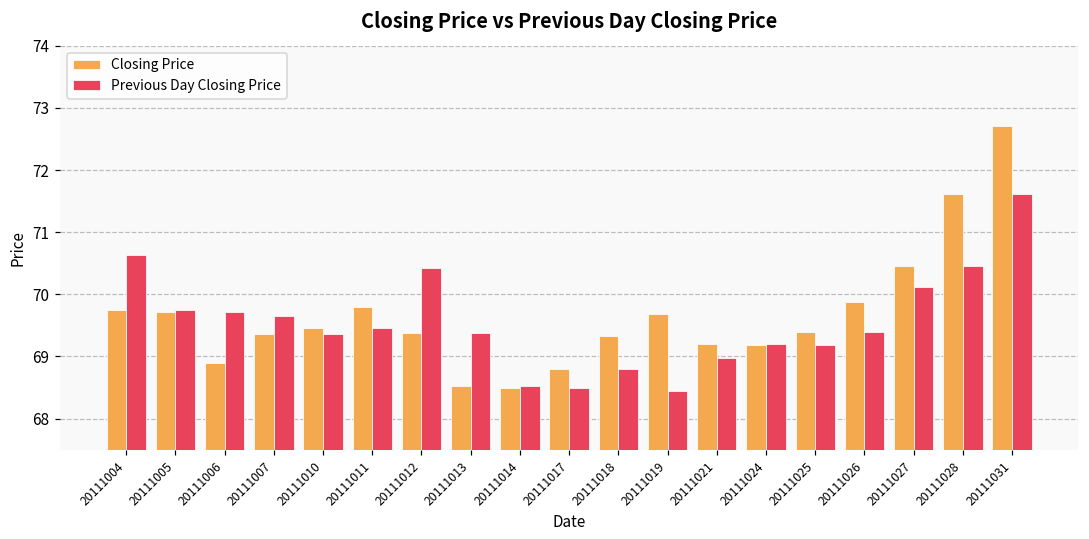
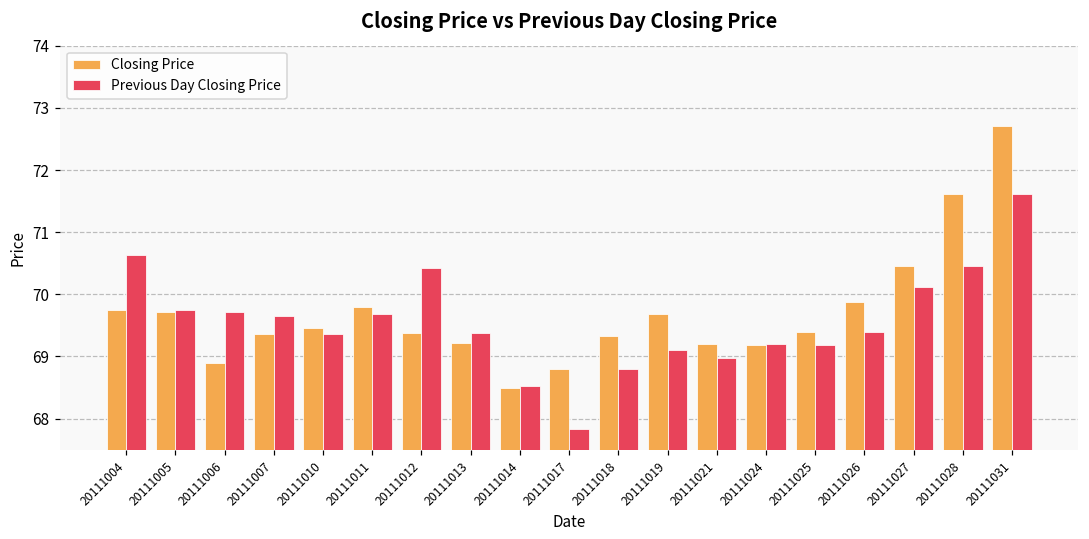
  {
    "Closing Price": {
      "20111004": 69.7,
      "20111005": 69.7,
      "20111006": 68.9,
      "20111007": 69.4,
      "20111010": 69.5,
      "20111011": 69.8,
      "20111012": 69.4,
-     "20111013": 68.5,
+     "20111013": 69.2,
      "20111014": 68.5,
      "20111017": 68.8,
      "20111018": 69.3,
      "20111019": 69.7,
      "20111021": 69.2,
      "20111024": 69.2,
      "20111025": 69.4,
      "20111026": 69.9,
      "20111027": 70.5,
      "20111028": 71.6,
      "20111031": 72.7
    },
    "Previous Day Closing Price": {
      "20111004": 70.6,
      "20111005": 69.7,
      "20111006": 69.7,
      "20111007": 69.7,
      "20111010": 69.4,
-     "20111011": 69.5,
+     "20111011": 69.7,
      "20111012": 70.4,
      "20111013": 69.4,
      "20111014": 68.5,
-     "20111017": 68.5,
+     "20111017": 67.8,
      "20111018": 68.8,
-     "20111019": 68.4,
+     "20111019": 69.1,
      "20111021": 69.0,
      "20111024": 69.2,
      "20111025": 69.2,
      "20111026": 69.4,
      "20111027": 70.1,
      "20111028": 70.5,
      "20111031": 71.6
    }
  }
